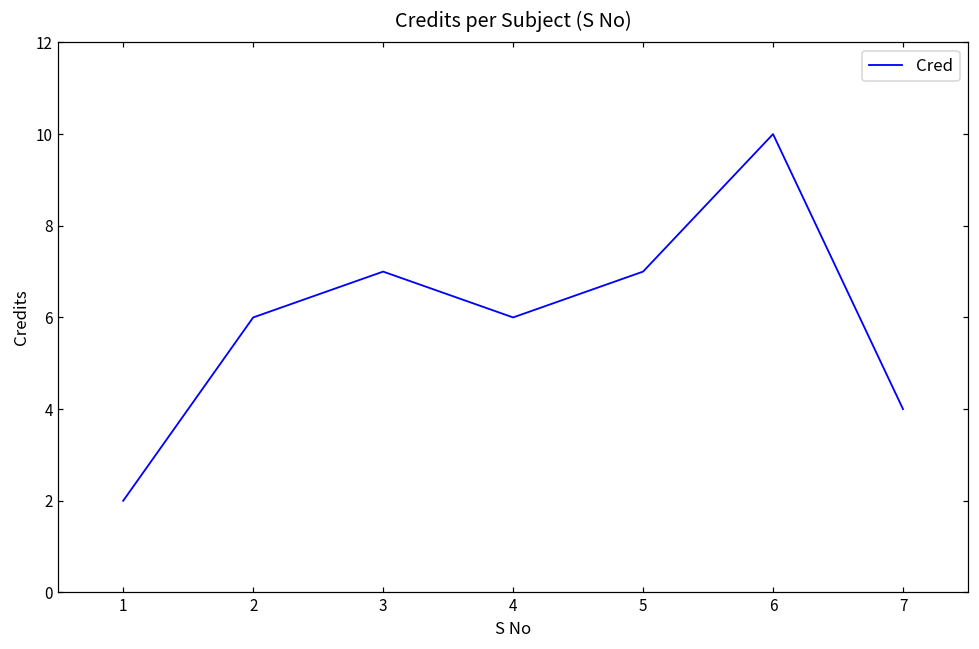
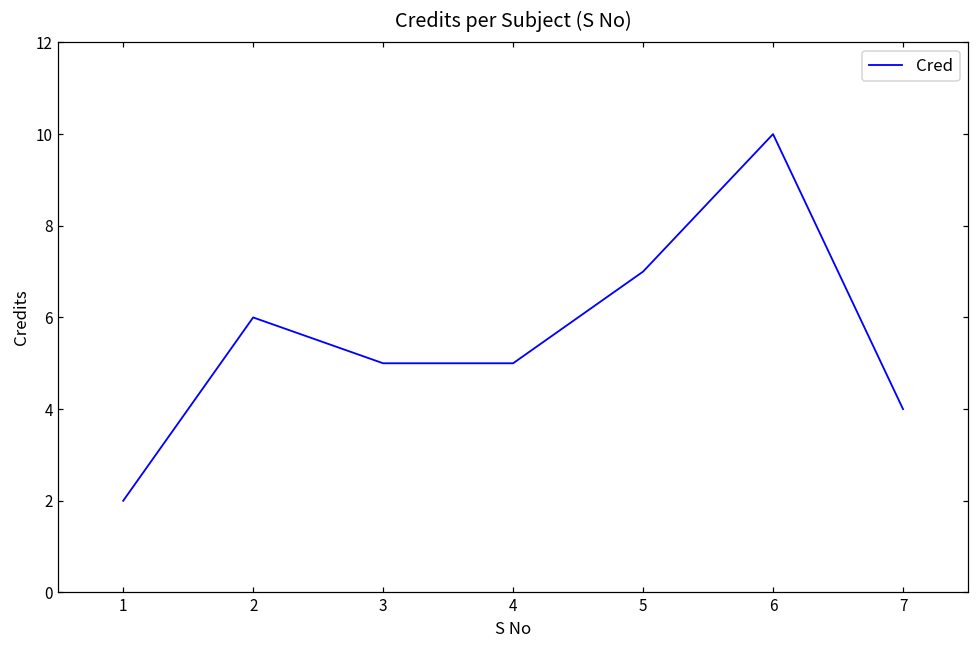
  {
    "1": 2,
    "2": 6,
-   "3": 7,
-   "4": 6,
+   "3": 5,
+   "4": 5,
    "5": 7,
    "6": 10,
    "7": 4
  }
